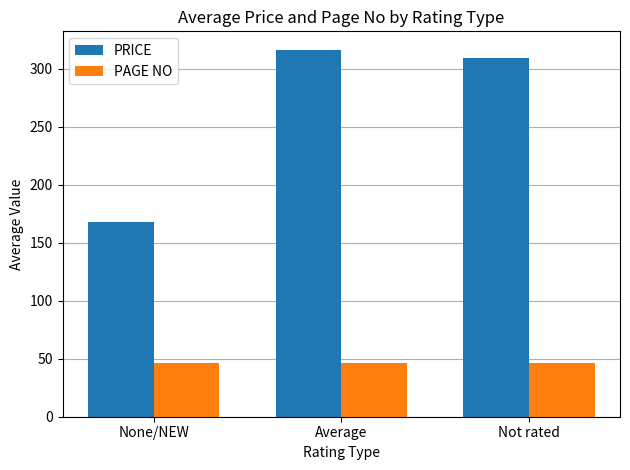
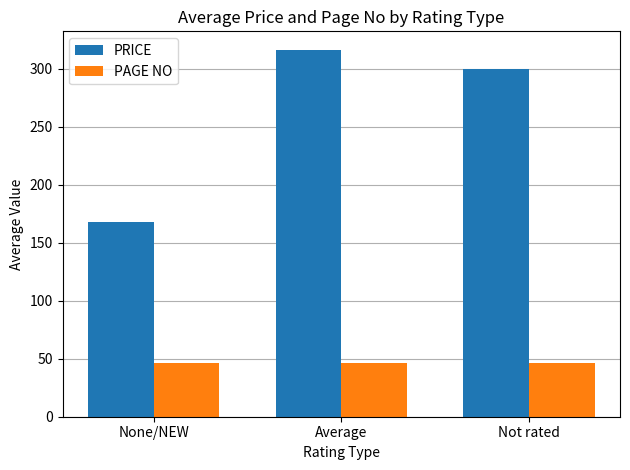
  {
    "PRICE": {
      "None/NEW": 168,
      "Average": 316,
-     "Not rated": 310
+     "Not rated": 300
    },
    "PAGE NO": {
      "None/NEW": 46,
      "Average": 46,
      "Not rated": 46
    }
  }
